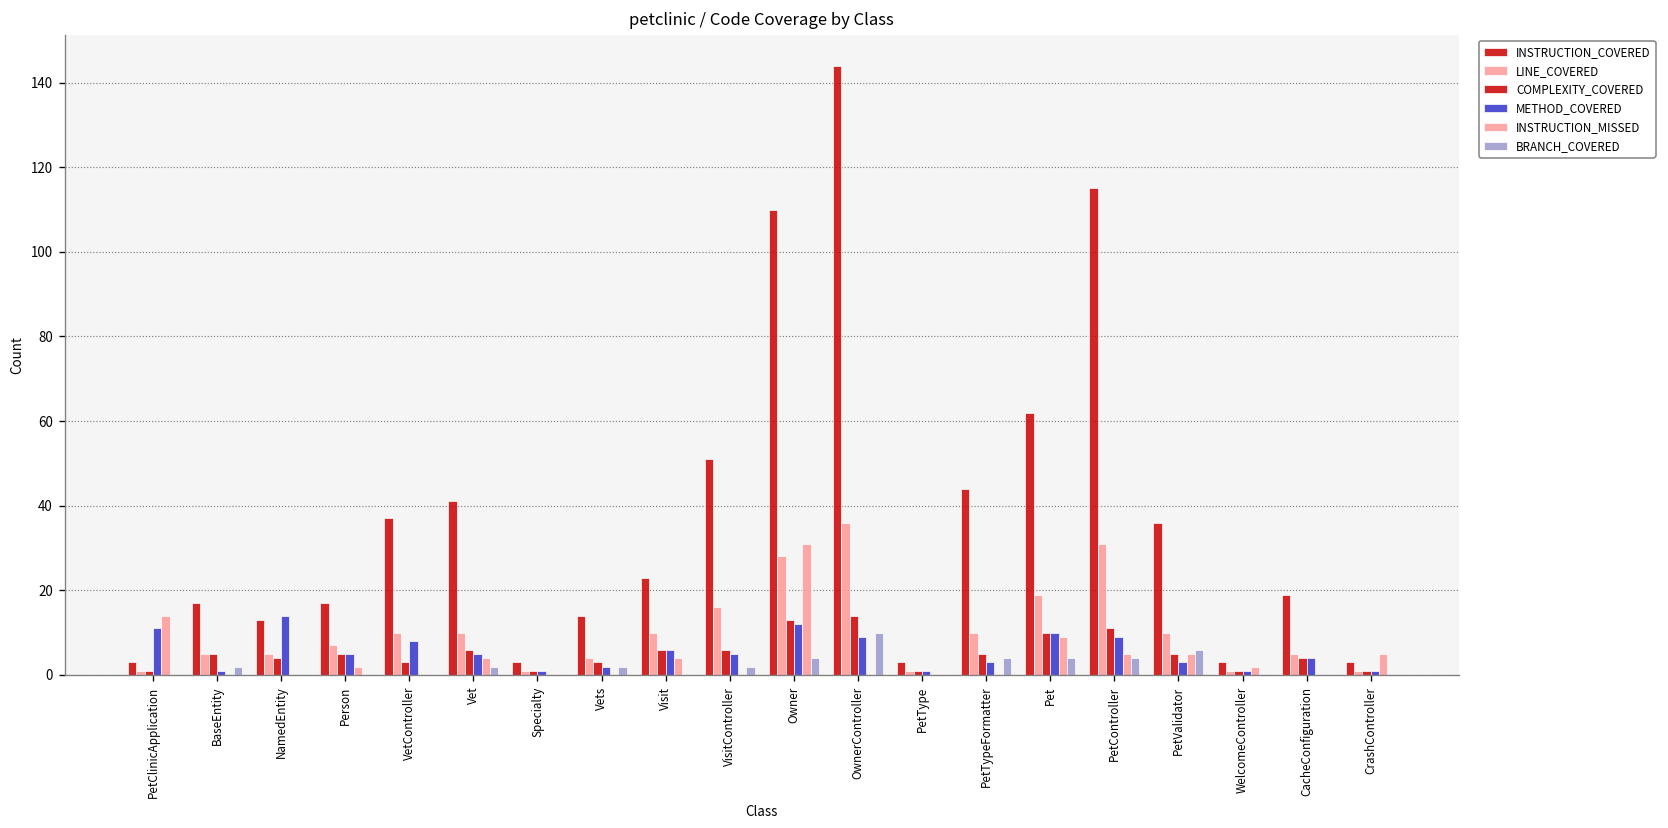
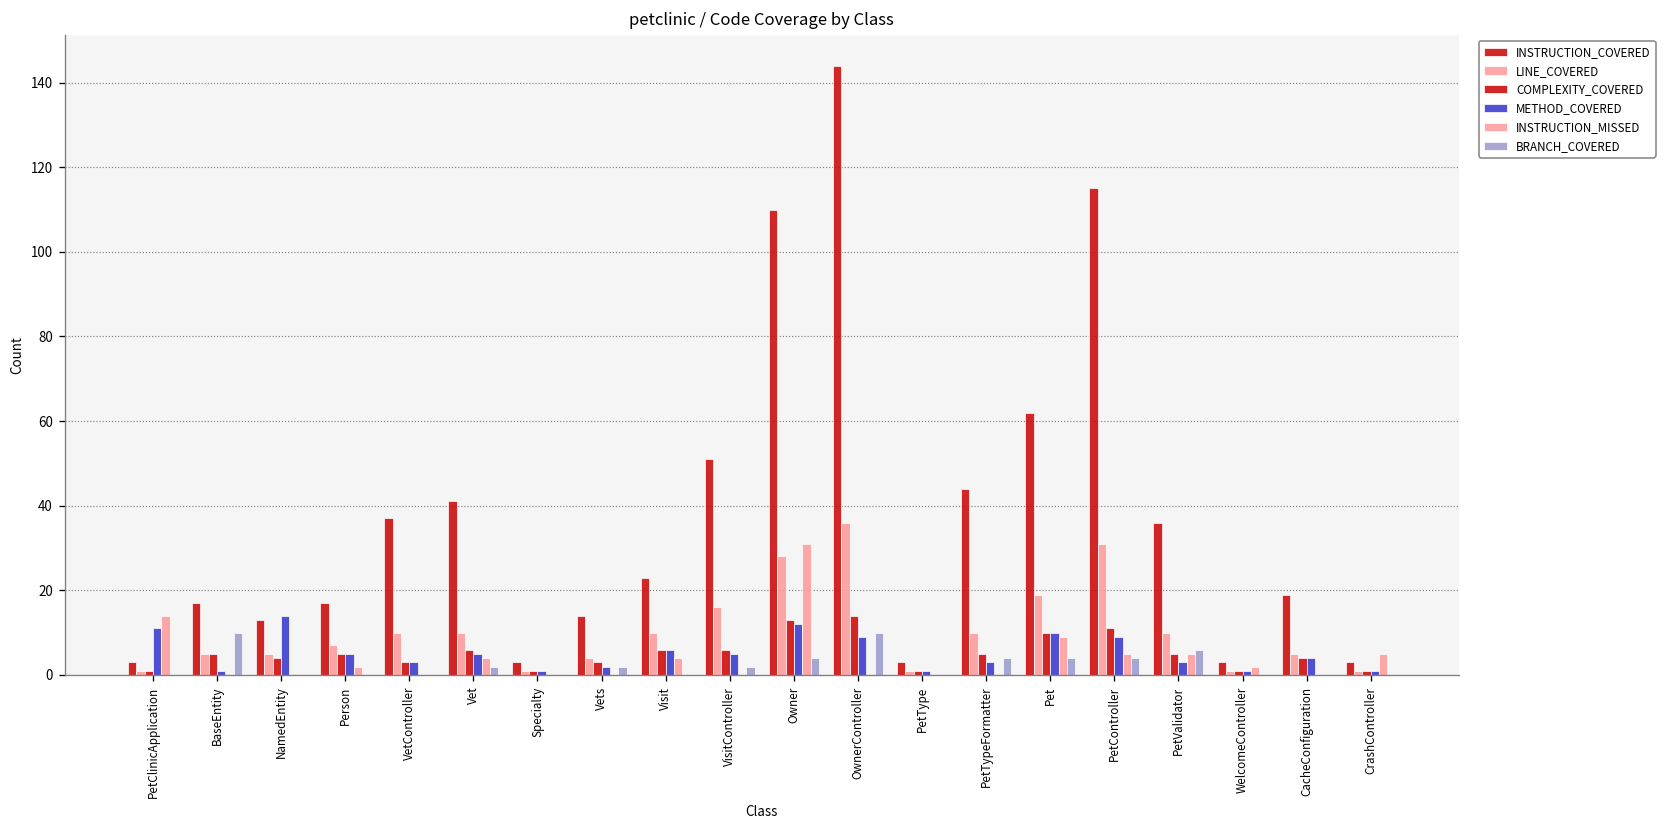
  {
    "METHOD_COVERED": {
      "PetClinicApplication": 11,
      "BaseEntity": 1,
      "NamedEntity": 14,
      "Person": 5,
-     "VetController": 8,
+     "VetController": 3,
      "Vet": 5,
      "Specialty": 1,
      "Vets": 2,
      "Visit": 6,
      "VisitController": 5,
      "Owner": 12,
      "OwnerController": 9,
      "PetType": 1,
      "PetTypeFormatter": 3,
      "Pet": 10,
      "PetController": 9,
      "PetValidator": 3,
      "WelcomeController": 1,
      "CacheConfiguration": 4,
      "CrashController": 1
    },
    "BRANCH_COVERED": {
      "PetClinicApplication": 0,
-     "BaseEntity": 2,
+     "BaseEntity": 10,
      "NamedEntity": 0,
      "Person": 0,
      "VetController": 0,
      "Vet": 2,
      "Specialty": 0,
      "Vets": 2,
      "Visit": 0,
      "VisitController": 2,
      "Owner": 4,
      "OwnerController": 10,
      "PetType": 0,
      "PetTypeFormatter": 4,
      "Pet": 4,
      "PetController": 4,
      "PetValidator": 6,
      "WelcomeController": 0,
      "CacheConfiguration": 0,
      "CrashController": 0
    }
  }
